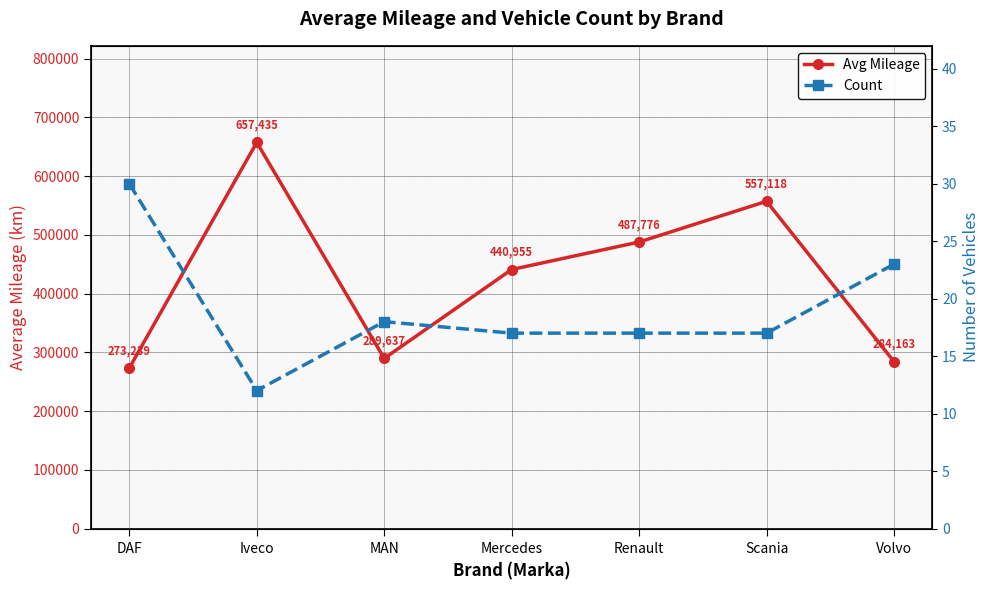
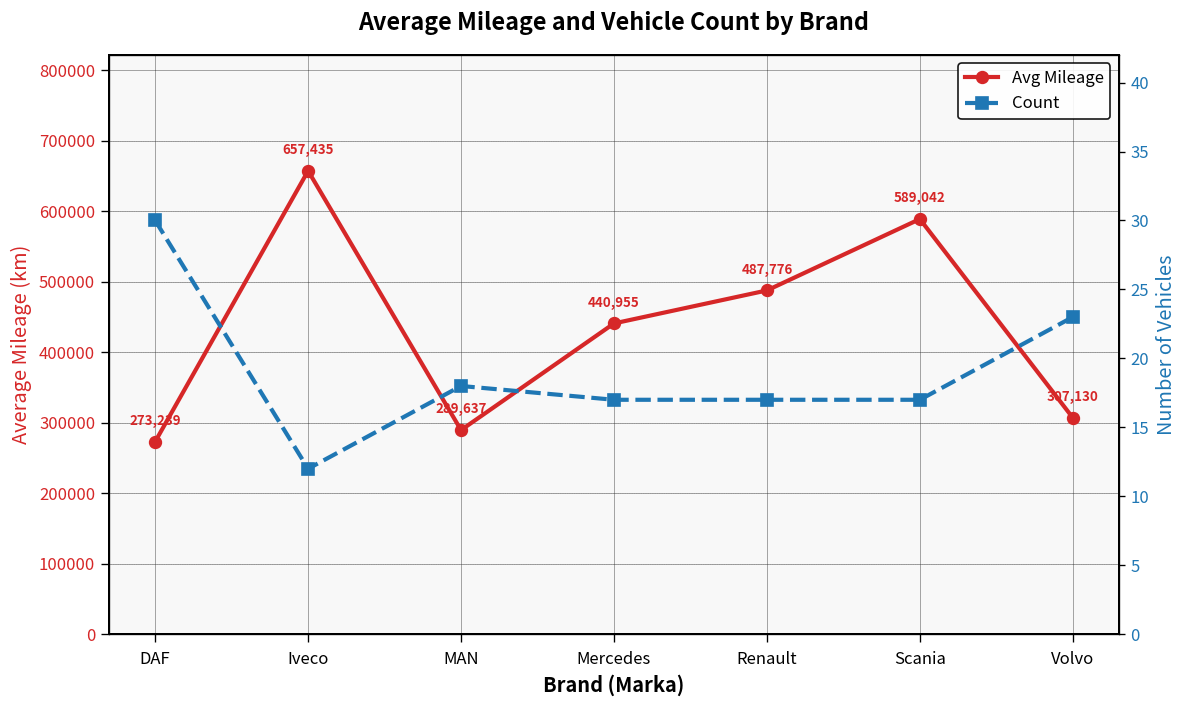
  {
    "Avg Mileage": {
      "DAF": "273,239",
      "Iveco": "657,435",
      "MAN": "289,637",
      "Mercedes": "440,955",
      "Renault": "487,776",
-     "Scania": "557,118",
-     "Volvo": "284,163"
+     "Scania": "589,042",
+     "Volvo": "307,130"
    }
  }
